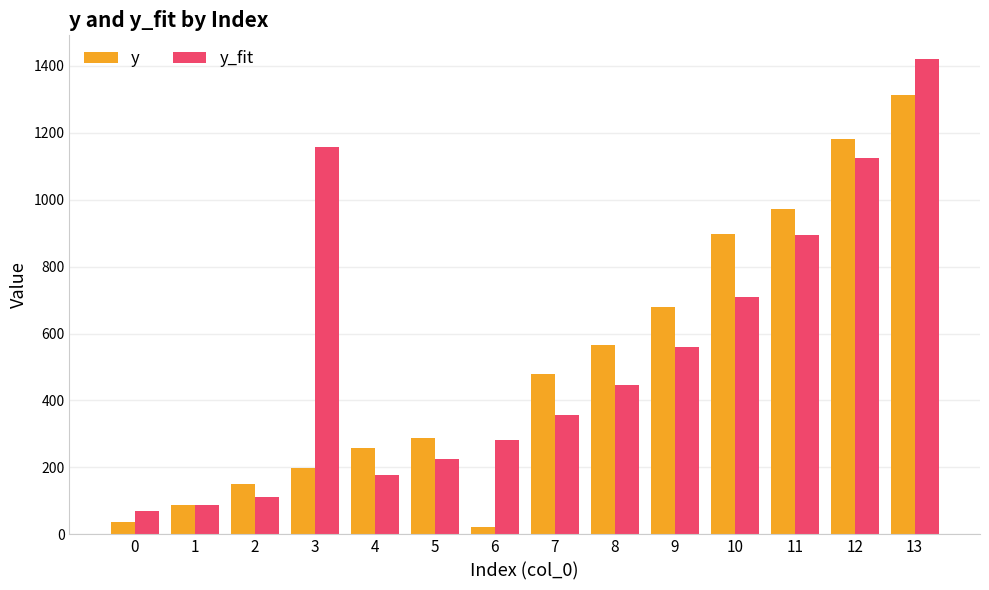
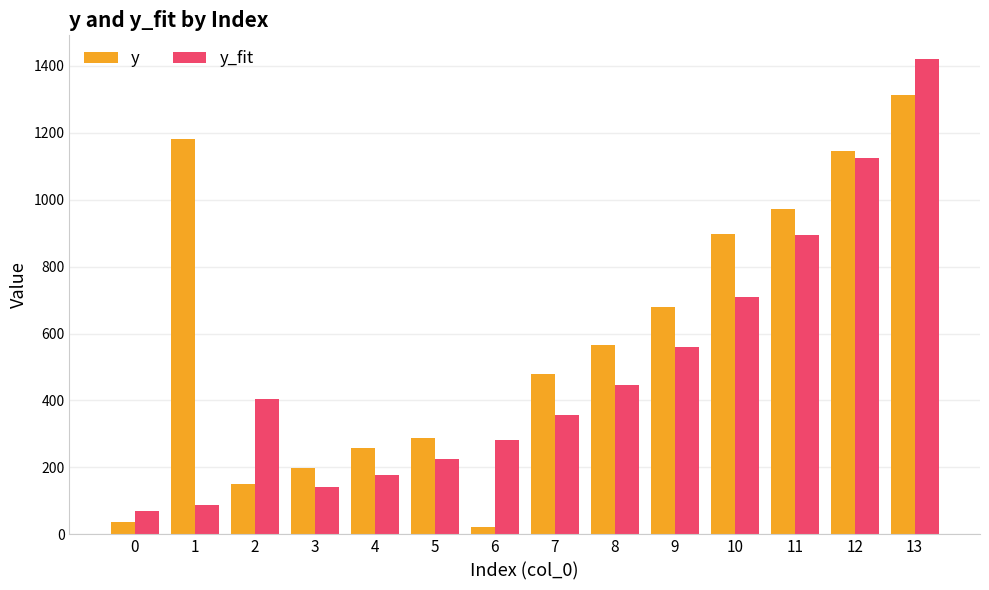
  {
    "y": {
      "0": 40,
-     "1": 90,
+     "1": 1180,
      "2": 150,
      "3": 200,
      "4": 260,
      "5": 290,
      "6": 20,
      "7": 480,
      "8": 570,
      "9": 680,
      "10": 900,
      "11": 970,
-     "12": 1180,
+     "12": 1150,
      "13": 1310
    },
    "y_fit": {
      "0": 70,
      "1": 90,
-     "2": 110,
-     "3": 1160,
+     "2": 400,
+     "3": 140,
      "4": 180,
      "5": 230,
      "6": 280,
      "7": 360,
      "8": 450,
      "9": 560,
      "10": 710,
      "11": 900,
      "12": 1120,
      "13": 1420
    }
  }
